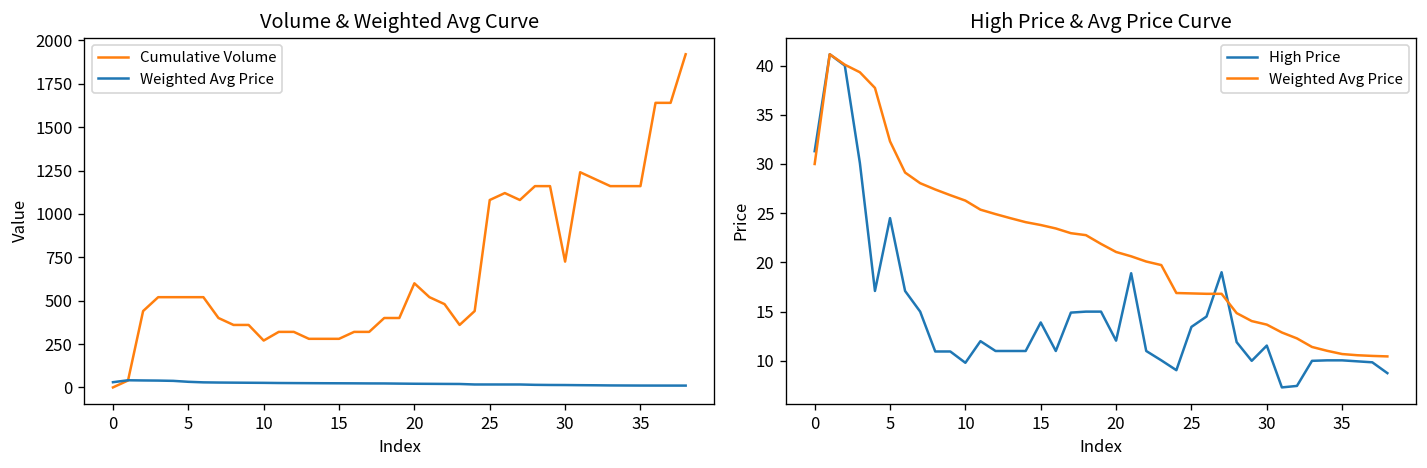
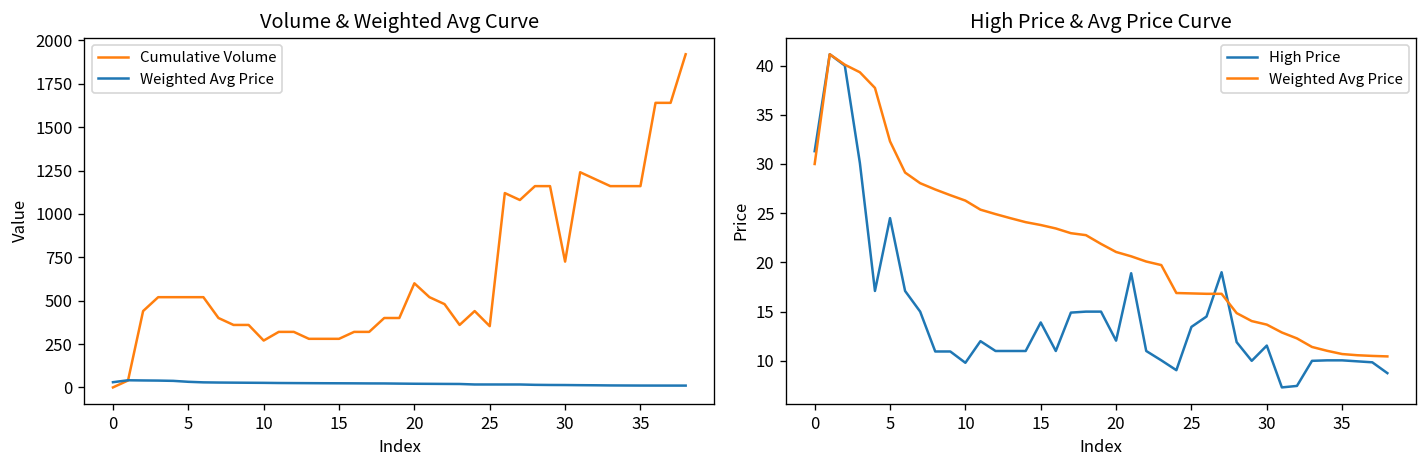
  {
    "Volume & Weighted Avg Curve": {
      "Cumulative Volume": {
        "0": 0,
        "5": 520,
        "10": 270,
        "15": 280,
        "20": 600,
-       "25": 1080,
+       "25": 350,
        "30": 730,
        "35": 1160
      }
    },
    "High Price & Avg Price Curve": {
      "High Price": {
        "0": 31,
        "5": 25,
        "10": 10,
        "15": 14,
        "20": 12,
        "25": 13,
        "30": 12,
        "35": 10
      },
      "Weighted Avg Price": {
        "0": 30,
        "5": 32,
        "10": 26,
        "15": 24,
        "20": 21,
        "25": 17,
        "30": 14,
        "35": 11
      }
    }
  }
